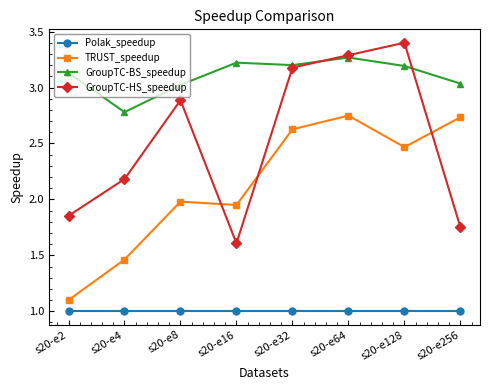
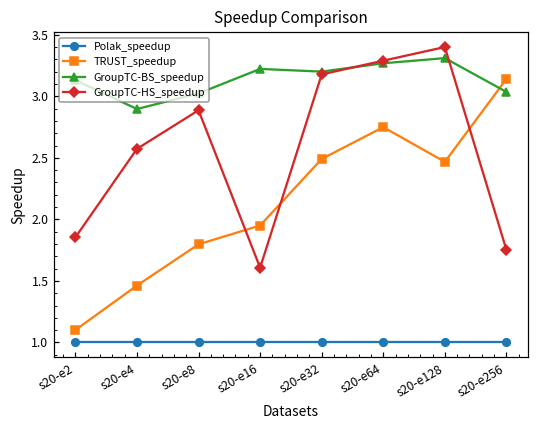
  {
    "Polak_speedup": {
      "s20-e2": 1.00,
      "s20-e4": 1.00,
      "s20-e8": 1.00,
      "s20-e16": 1.00,
      "s20-e32": 1.00,
      "s20-e64": 1.00,
      "s20-e128": 1.00,
      "s20-e256": 1.00
    },
    "TRUST_speedup": {
      "s20-e2": 1.10,
      "s20-e4": 1.46,
-     "s20-e8": 1.98,
+     "s20-e8": 1.80,
      "s20-e16": 1.95,
-     "s20-e32": 2.63,
+     "s20-e32": 2.49,
      "s20-e64": 2.75,
      "s20-e128": 2.47,
-     "s20-e256": 2.73
+     "s20-e256": 3.14
    },
    "GroupTC-BS_speedup": {
-     "s20-e4": 2.78,
+     "s20-e4": 2.90,
      "s20-e16": 3.22,
-     "s20-e128": 3.19,
+     "s20-e128": 3.31,
      "s20-e256": 3.04
    },
    "GroupTC-HS_speedup": {
      "s20-e2": 1.85,
-     "s20-e4": 2.18,
+     "s20-e4": 2.57,
      "s20-e8": 2.89,
      "s20-e16": 1.61,
      "s20-e128": 3.40,
      "s20-e256": 1.75
    }
  }
